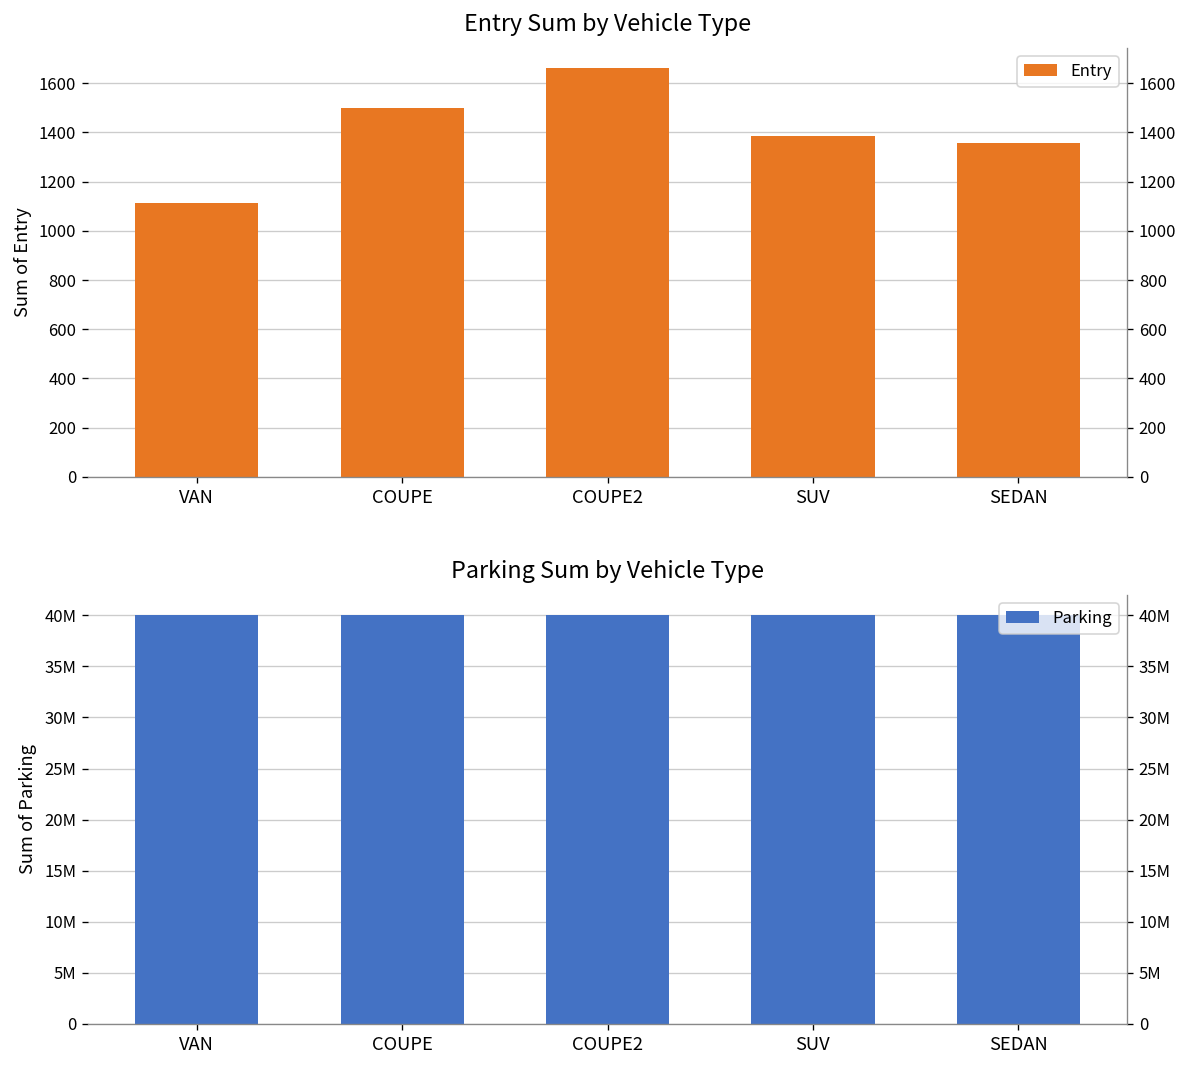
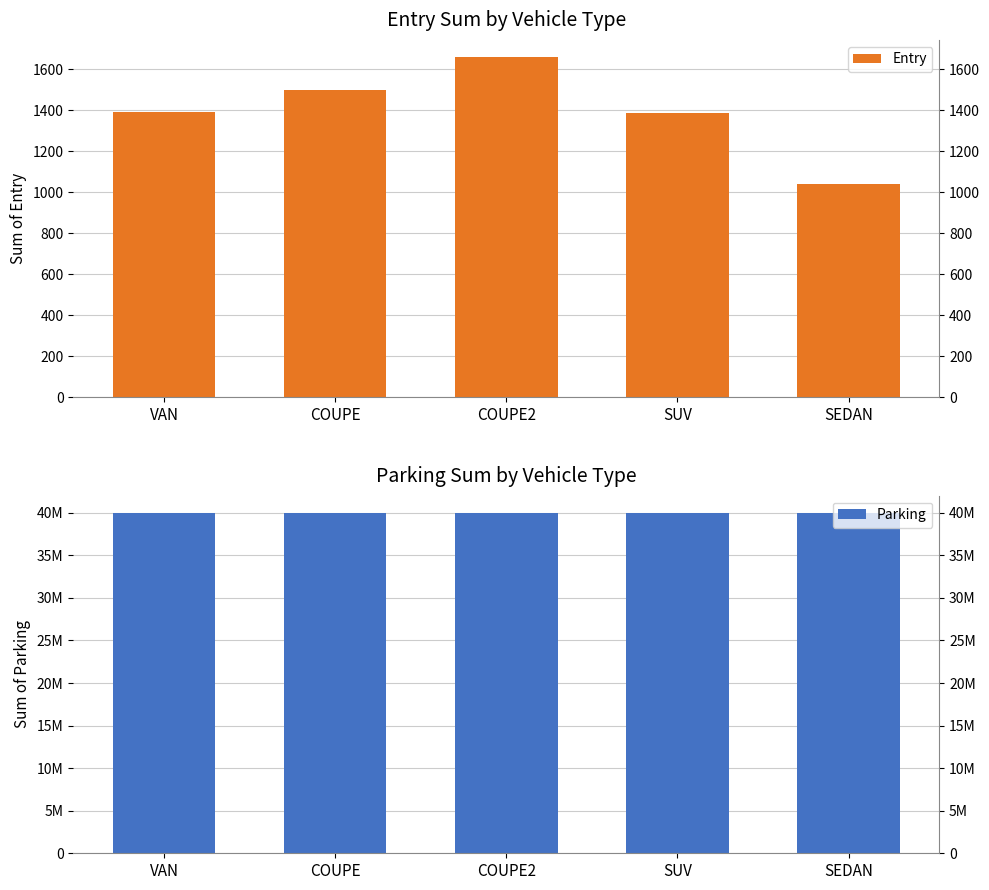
  {
    "Entry Sum by Vehicle Type": {
-     "VAN": 1110,
+     "VAN": 1390,
      "COUPE": 1500,
      "COUPE2": 1660,
      "SUV": 1390,
-     "SEDAN": 1360
+     "SEDAN": 1040
    },
    "Parking Sum by Vehicle Type": {
      "VAN": 40000000,
      "COUPE": 40000000,
      "COUPE2": 40000000,
      "SUV": 40000000
    }
  }
